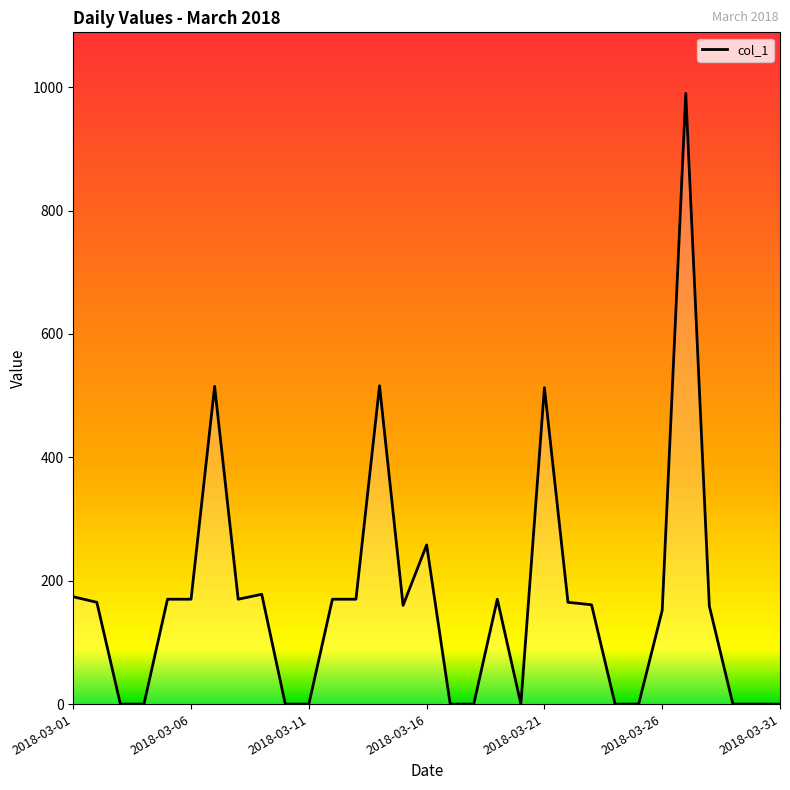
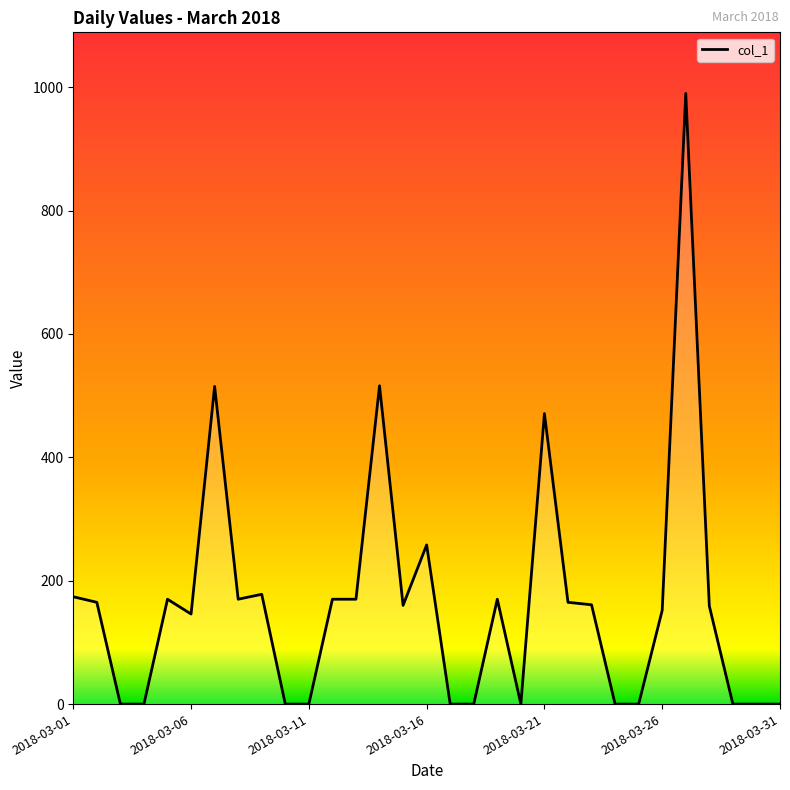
  {
    "2018-03-01": 170,
-   "2018-03-06": 170,
+   "2018-03-06": 150,
    "2018-03-11": 0,
    "2018-03-16": 260,
-   "2018-03-21": 510,
+   "2018-03-21": 470,
    "2018-03-26": 150,
    "2018-03-31": 0
  }
